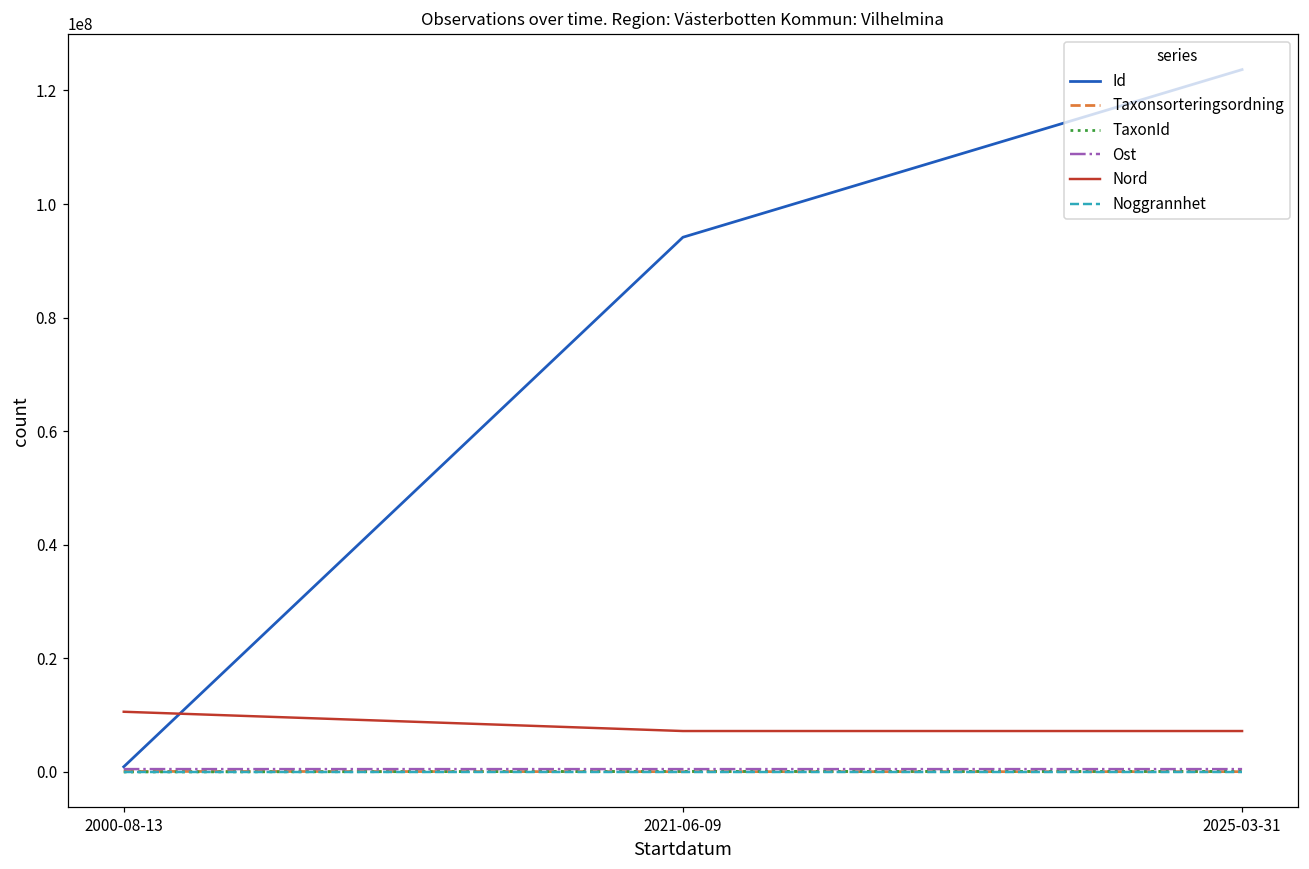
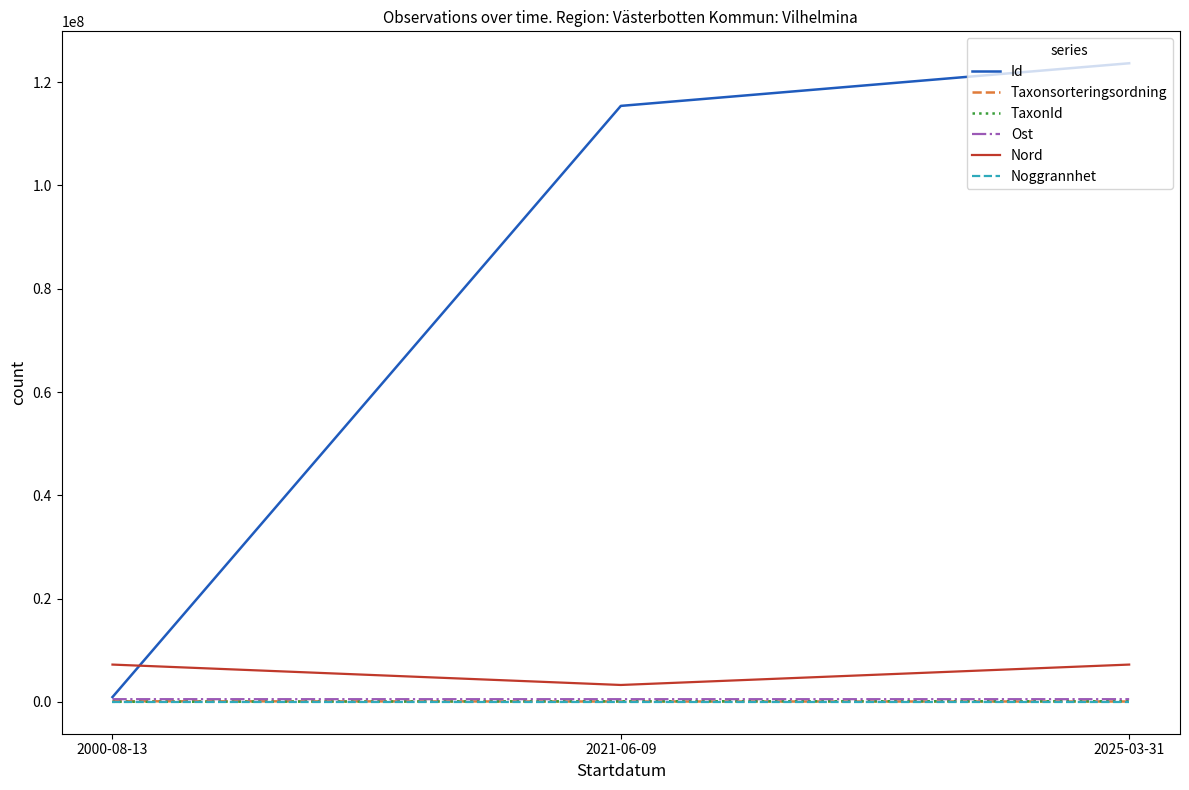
  {
    "Id": {
-     "2021-06-09": 94000000
+     "2021-06-09": 115000000
    },
    "Nord": {
-     "2000-08-13": 11000000,
-     "2021-06-09": 7000000,
+     "2000-08-13": 7000000,
+     "2021-06-09": 3000000,
      "2025-03-31": 7000000
    }
  }
